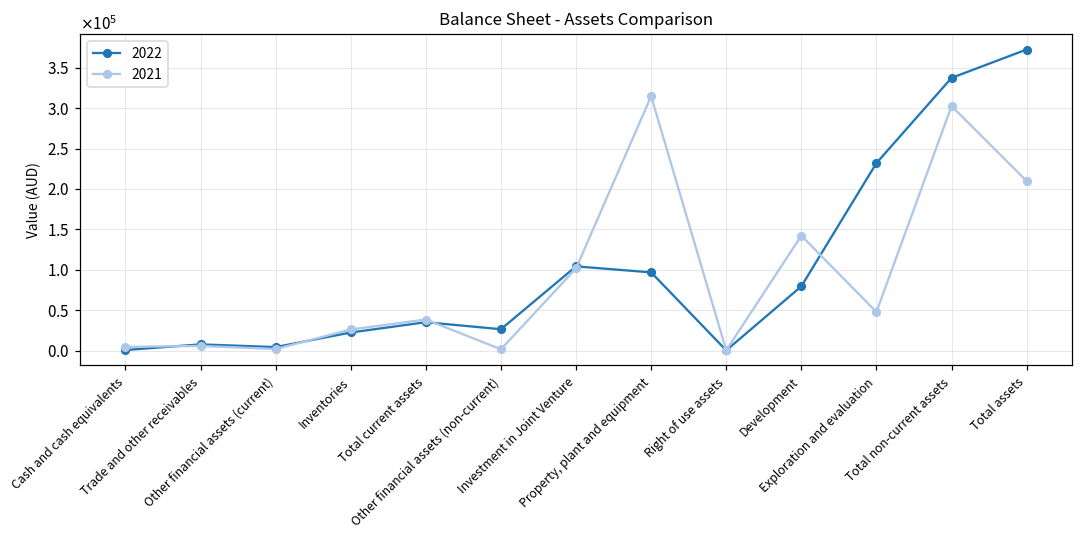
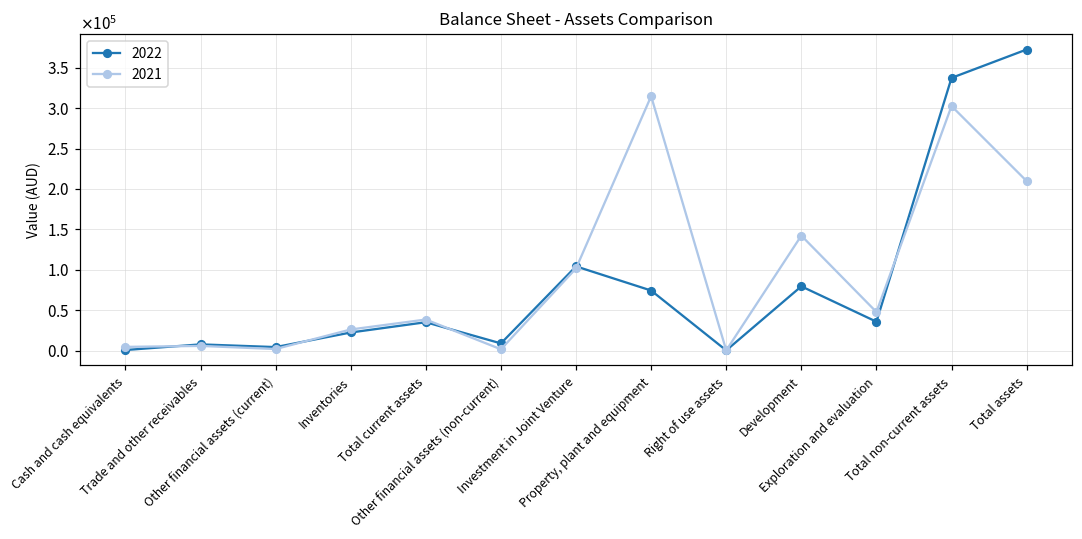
  {
    "2022": {
      "Cash and cash equivalents": 0,
      "Inventories": 20000,
-     "Other financial assets (non-current)": 30000,
-     "Property, plant and equipment": 100000,
+     "Other financial assets (non-current)": 10000,
+     "Property, plant and equipment": 70000,
      "Development": 80000,
-     "Exploration and evaluation": 230000,
+     "Exploration and evaluation": 40000,
      "Total non-current assets": 340000,
      "Total assets": 370000
    },
    "2021": {
      "Cash and cash equivalents": 0,
      "Inventories": 30000,
      "Other financial assets (non-current)": 0,
      "Property, plant and equipment": 310000,
      "Development": 140000,
      "Exploration and evaluation": 50000,
      "Total non-current assets": 300000,
      "Total assets": 210000
    }
  }
